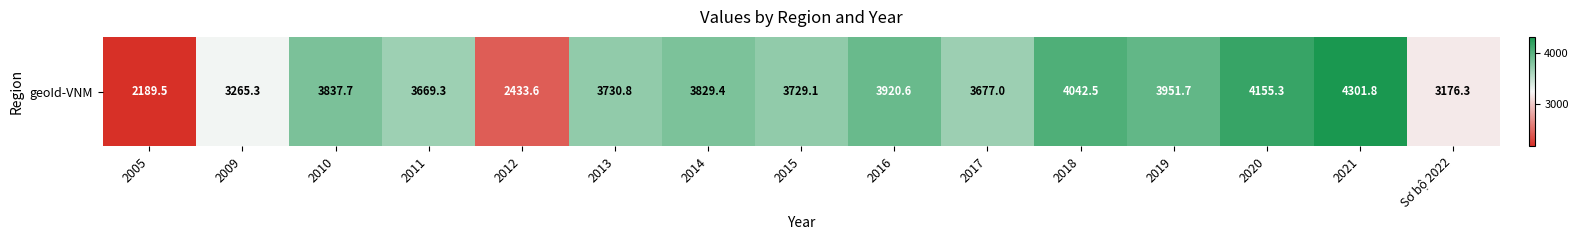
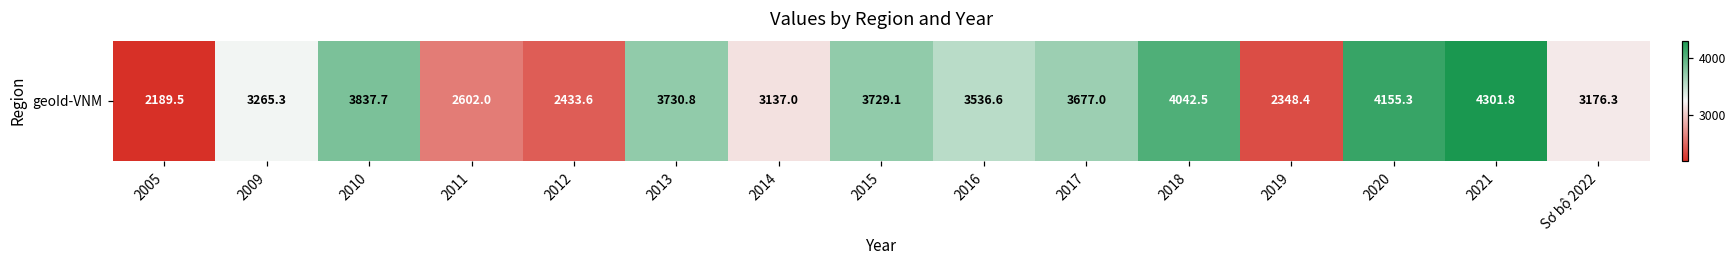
  {
    "geoId-VNM": {
      "2005": 2189.5,
      "2009": 3265.3,
      "2010": 3837.7,
-     "2011": 3669.3,
+     "2011": 2602.0,
      "2012": 2433.6,
      "2013": 3730.8,
-     "2014": 3829.4,
+     "2014": 3137.0,
      "2015": 3729.1,
-     "2016": 3920.6,
+     "2016": 3536.6,
      "2017": 3677.0,
      "2018": 4042.5,
-     "2019": 3951.7,
+     "2019": 2348.4,
      "2020": 4155.3,
      "2021": 4301.8,
      "Sơ bộ 2022": 3176.3
    }
  }
